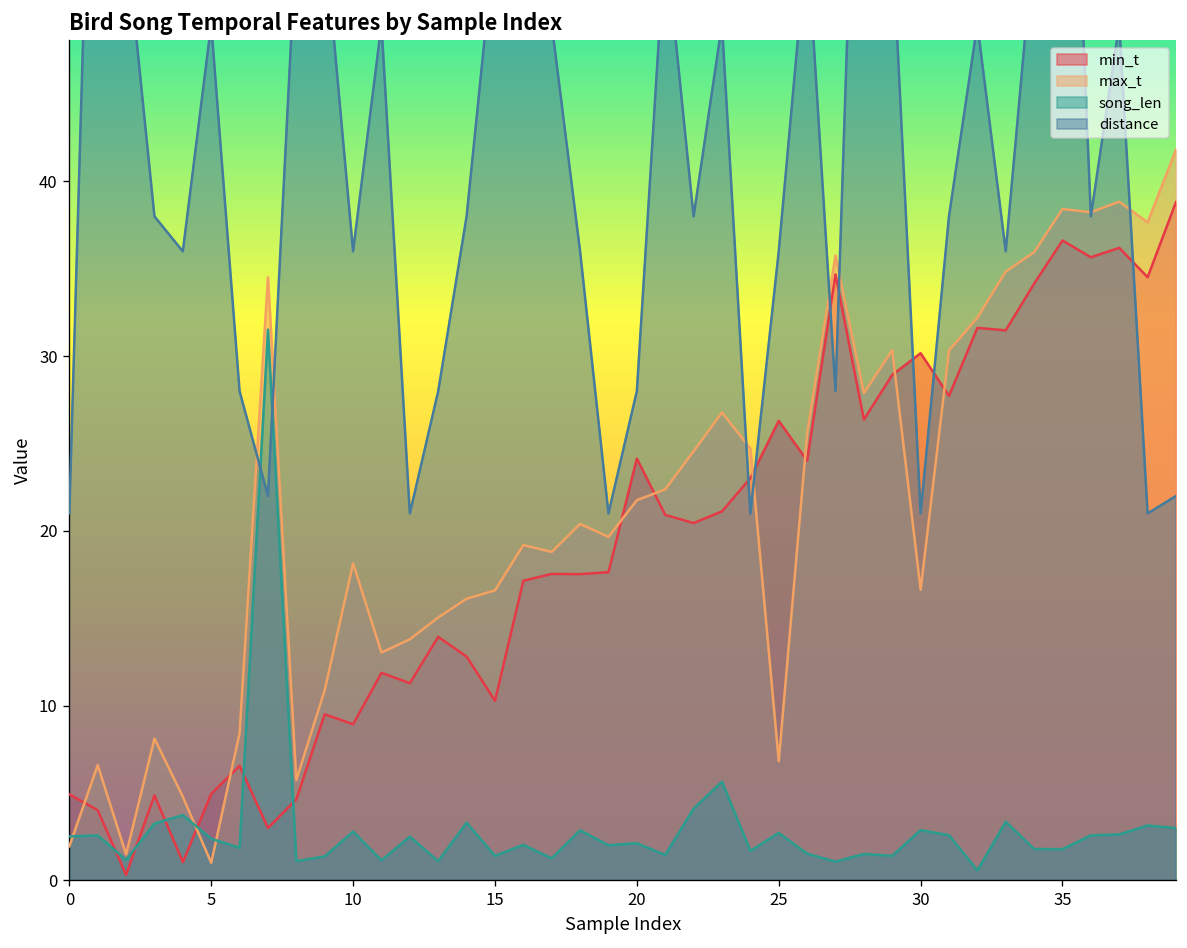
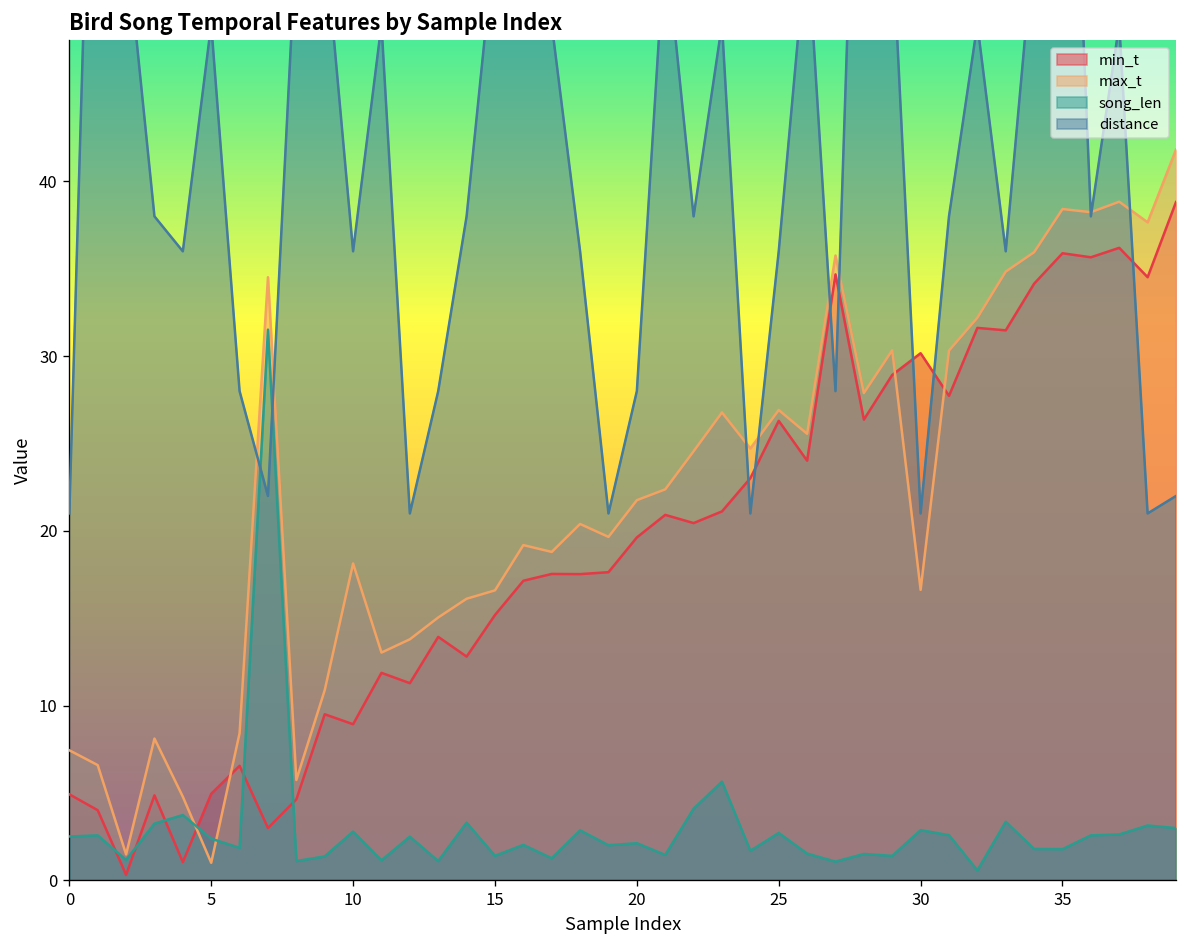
  {
    "min_t": {
      "0": 4.9,
      "5": 5.0,
      "10": 8.9,
-     "15": 10.3,
-     "20": 24.1,
+     "15": 15.2,
+     "20": 19.6,
      "25": 26.3,
      "30": 30.2,
-     "35": 36.6
+     "35": 35.9
    },
    "max_t": {
-     "0": 2.0,
+     "0": 7.5,
      "5": 1.0,
      "10": 18.1,
      "15": 16.6,
      "20": 21.8,
-     "25": 6.8,
+     "25": 26.9,
      "30": 16.6,
      "35": 38.4
    }
  }
